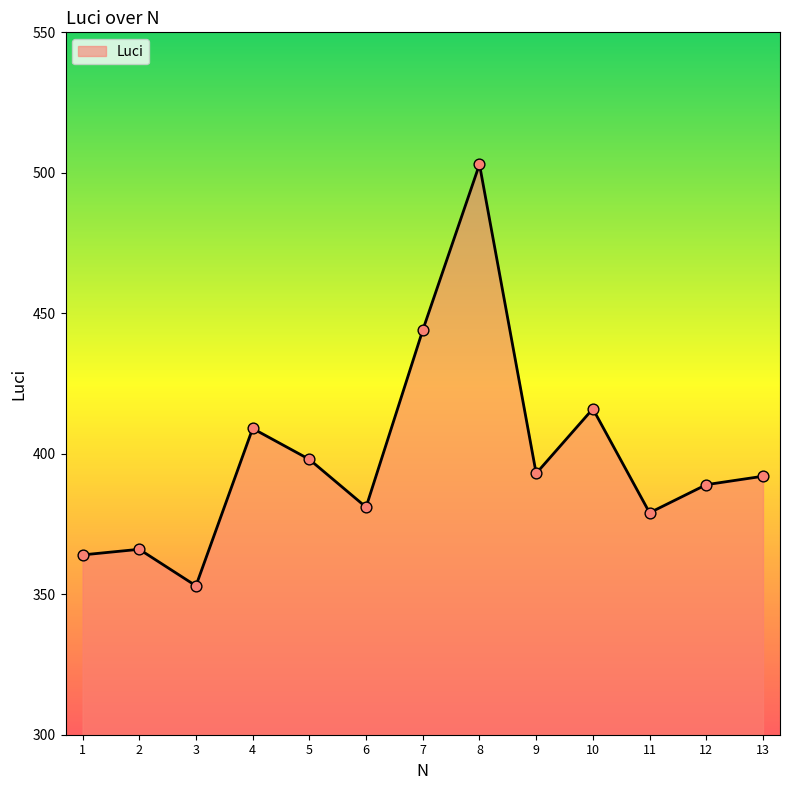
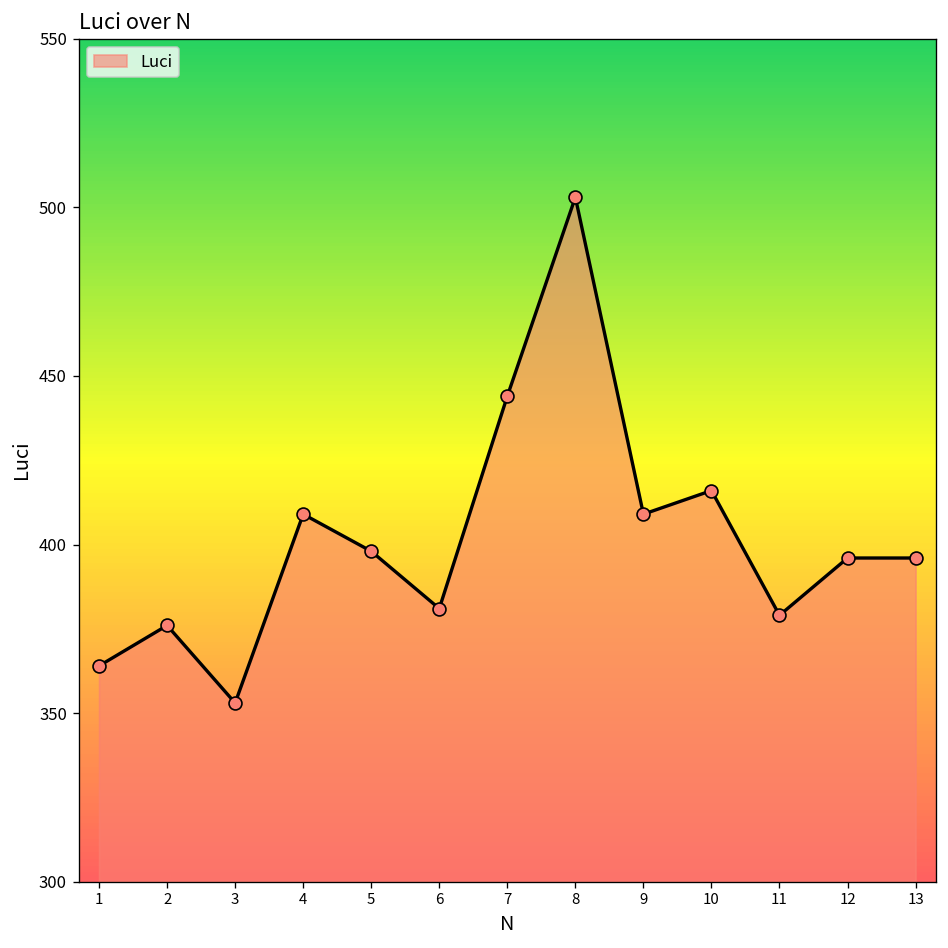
  {
    "1": 364,
-   "2": 366,
+   "2": 376,
    "3": 353,
    "4": 409,
    "5": 398,
    "6": 381,
    "7": 444,
    "8": 503,
-   "9": 393,
+   "9": 409,
    "10": 416,
    "11": 379,
-   "12": 389,
-   "13": 392
+   "12": 396,
+   "13": 396
  }
